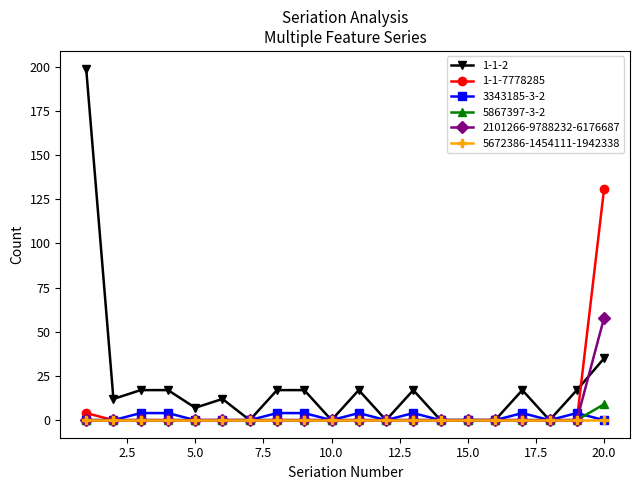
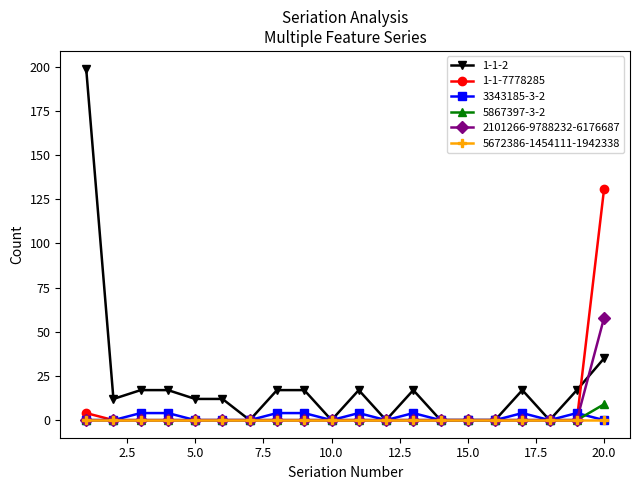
  {
    "1-1-2": {
-     "5.0": 7,
+     "5.0": 12,
      "20.0": 35
    },
    "1-1-7778285": {
      "20.0": 131
    },
    "5867397-3-2": {
      "20.0": 9
    },
    "2101266-9788232-6176687": {
      "20.0": 58
    }
  }
